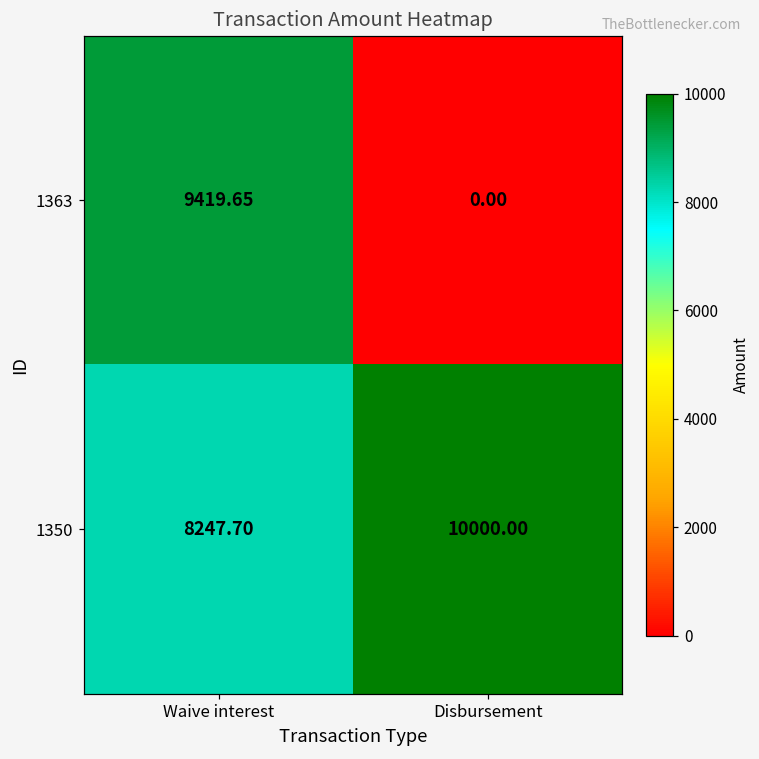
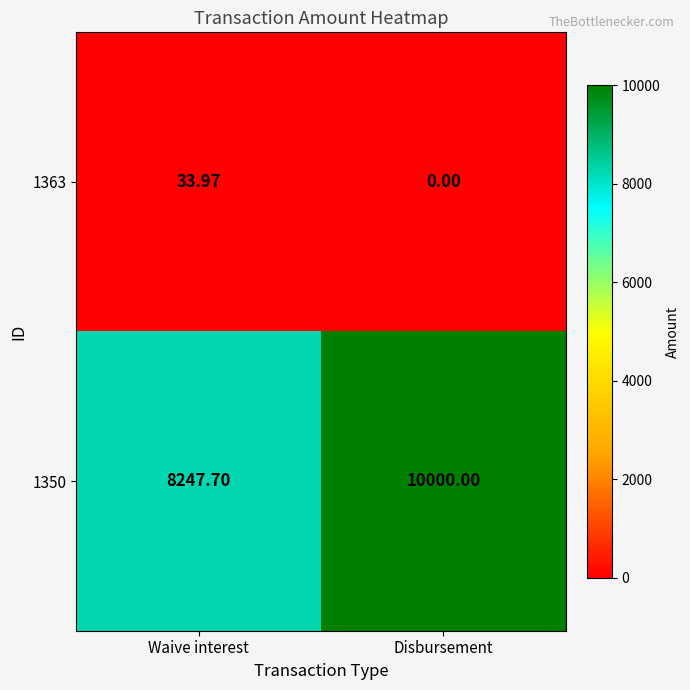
  {
    "1363": {
-     "Waive interest": 9419.65,
+     "Waive interest": 33.97,
      "Disbursement": 0.00
    },
    "1350": {
      "Waive interest": 8247.70,
      "Disbursement": 10000.00
    }
  }
